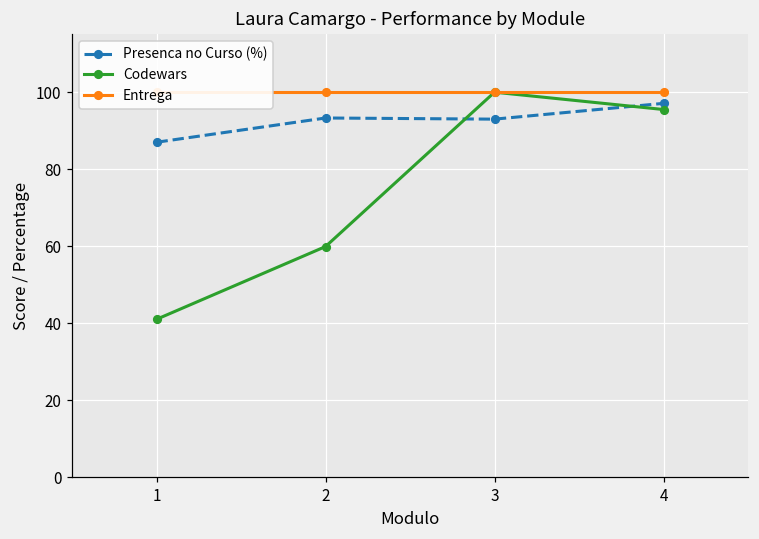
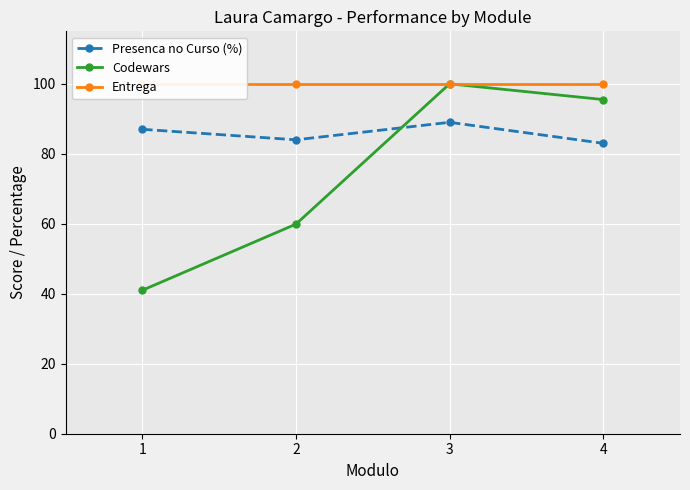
  {
    "Presenca no Curso (%)": {
      "1": 87,
-     "2": 93,
-     "3": 93,
-     "4": 97
+     "2": 84,
+     "3": 89,
+     "4": 83
    },
    "Codewars": {
      "1": 41,
      "2": 60,
      "4": 96
    },
    "Entrega": {
      "2": 100,
      "4": 100
    }
  }
